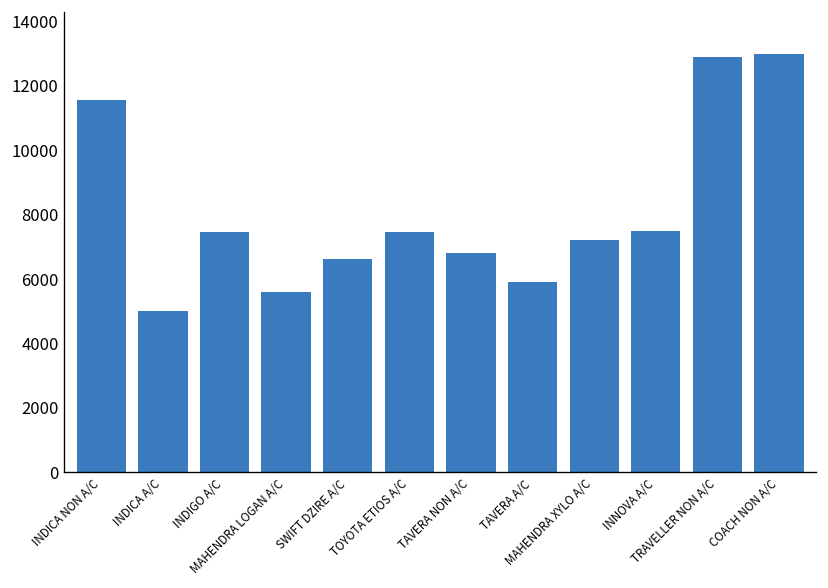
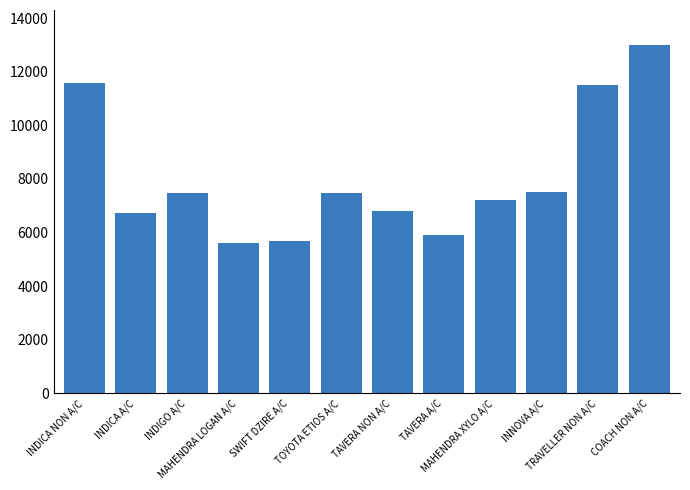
  {
    "INDICA NON A/C": 11600,
-   "INDICA A/C": 5000,
+   "INDICA A/C": 6700,
    "INDIGO A/C": 7500,
    "MAHENDRA LOGAN A/C": 5600,
-   "SWIFT DZIRE A/C": 6600,
+   "SWIFT DZIRE A/C": 5700,
    "TOYOTA ETIOS A/C": 7500,
    "TAVERA NON A/C": 6800,
    "TAVERA A/C": 5900,
    "MAHENDRA XYLO A/C": 7200,
    "INNOVA A/C": 7500,
-   "TRAVELLER NON A/C": 12900,
+   "TRAVELLER NON A/C": 11500,
    "COACH NON A/C": 13000
  }
